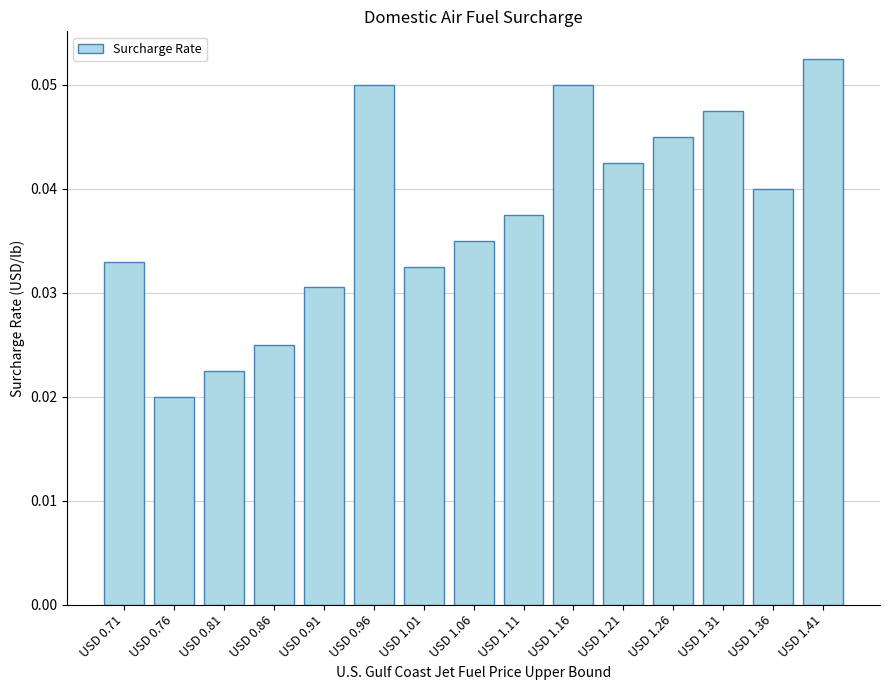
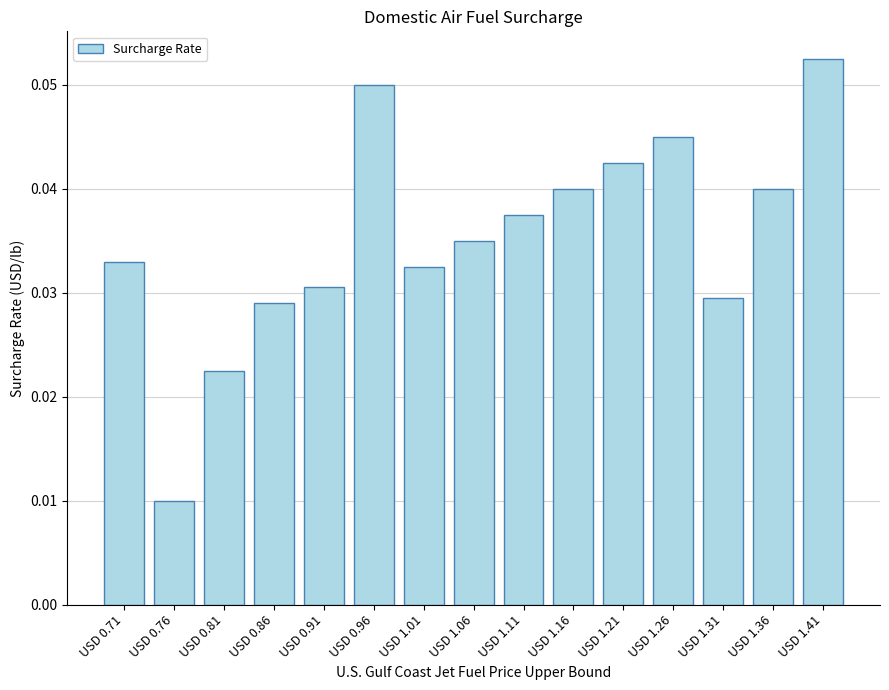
  {
    "USD 0.71": 0.0329,
-   "USD 0.76": 0.02,
+   "USD 0.76": 0.01,
    "USD 0.81": 0.0225,
-   "USD 0.86": 0.025,
+   "USD 0.86": 0.029,
    "USD 0.91": 0.0305,
    "USD 0.96": 0.0500,
    "USD 1.01": 0.0325,
    "USD 1.06": 0.0350,
    "USD 1.11": 0.0375,
-   "USD 1.16": 0.05,
+   "USD 1.16": 0.04,
    "USD 1.21": 0.0425,
    "USD 1.26": 0.0450,
-   "USD 1.31": 0.0475,
+   "USD 1.31": 0.0295,
    "USD 1.36": 0.0400,
    "USD 1.41": 0.0525
  }
